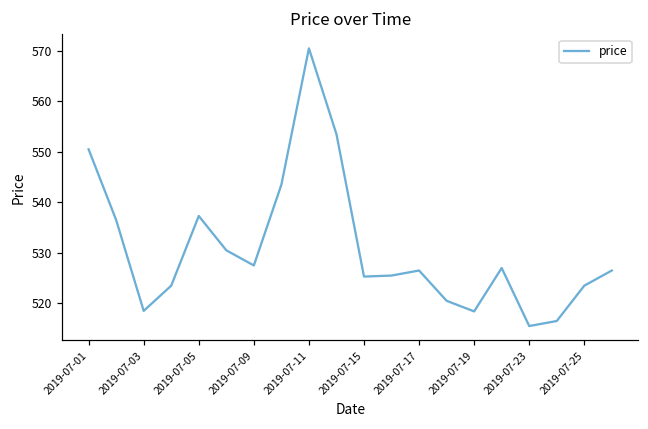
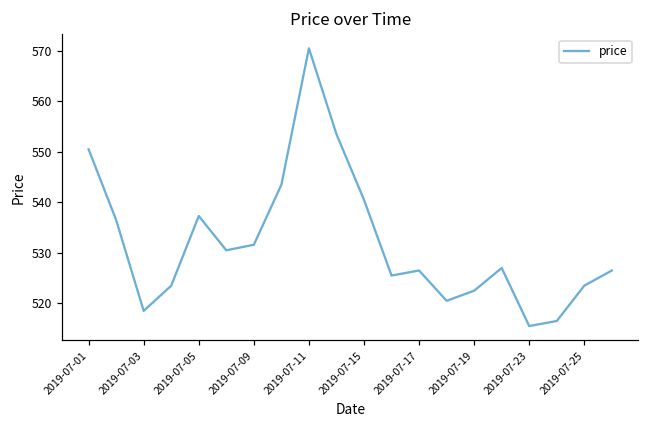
  {
    "2019-07-01": 551,
    "2019-07-03": 519,
    "2019-07-05": 537,
-   "2019-07-09": 528,
+   "2019-07-09": 532,
    "2019-07-11": 571,
-   "2019-07-15": 525,
+   "2019-07-15": 541,
    "2019-07-17": 527,
-   "2019-07-19": 518,
+   "2019-07-19": 523,
    "2019-07-23": 516,
    "2019-07-25": 524
  }
